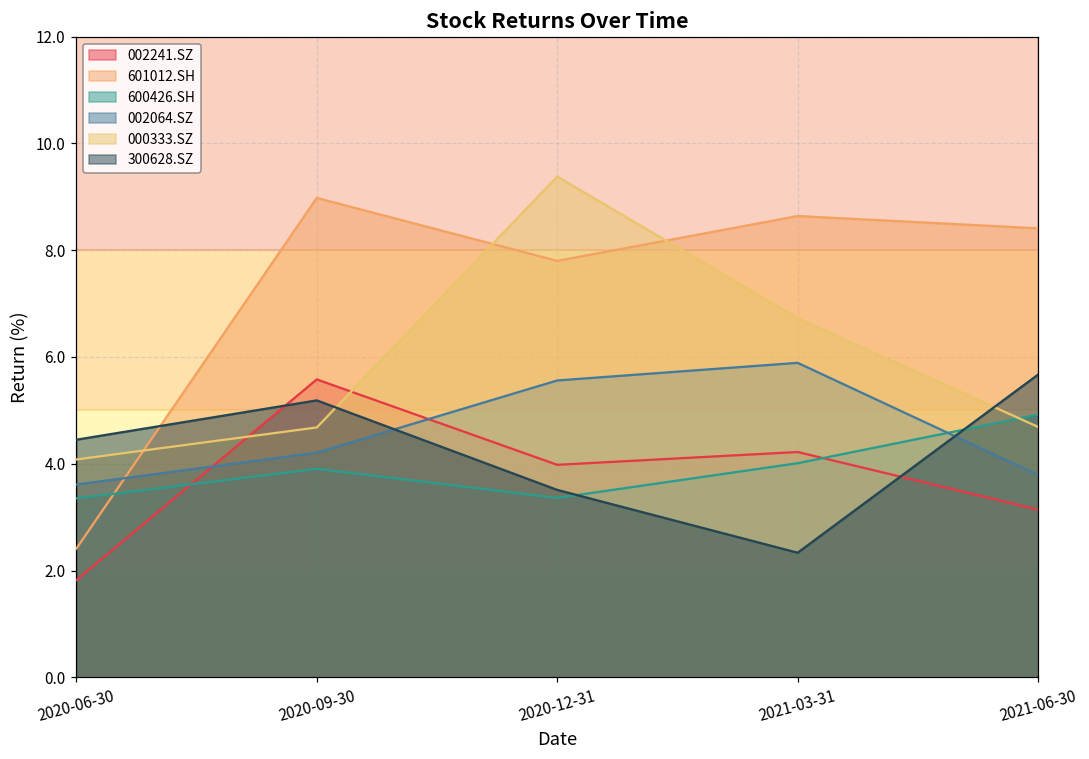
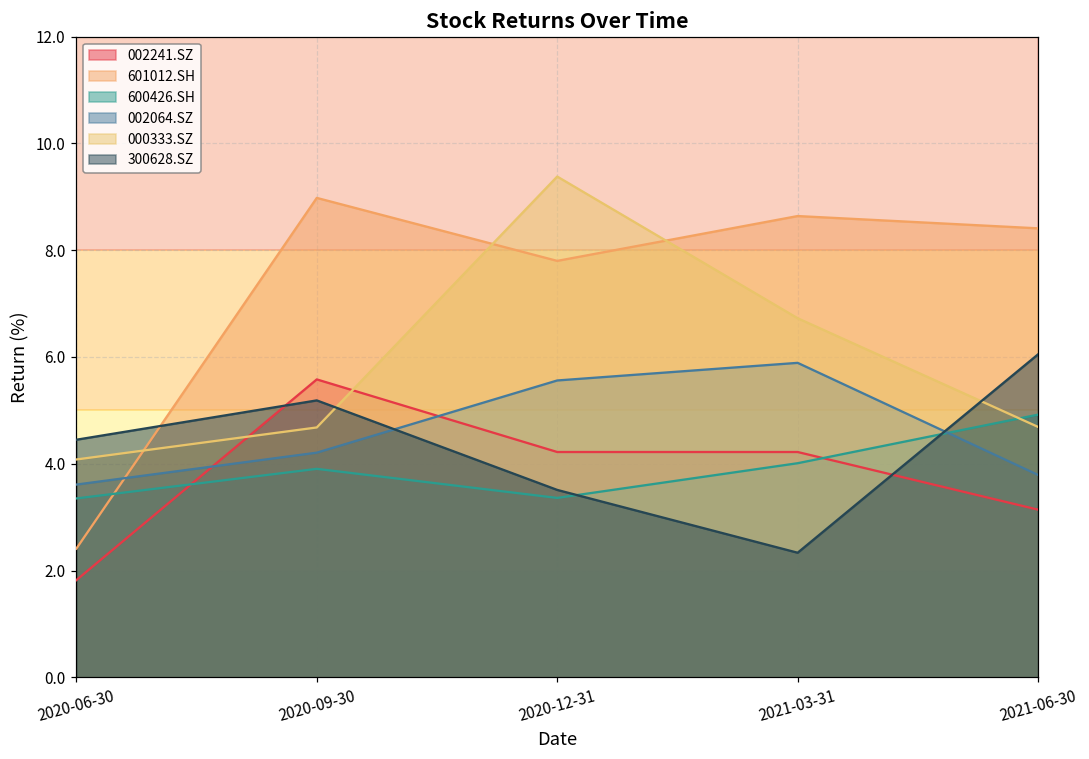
  {
    "002241.SZ": {
      "2020-06-30": 1.8,
      "2020-09-30": 5.6,
-     "2020-12-31": 4.0,
+     "2020-12-31": 4.2,
      "2021-03-31": 4.2,
      "2021-06-30": 3.1
    },
    "300628.SZ": {
      "2020-06-30": 4.5,
      "2020-09-30": 5.2,
      "2020-12-31": 3.5,
      "2021-03-31": 2.3,
-     "2021-06-30": 5.7
+     "2021-06-30": 6.1
    }
  }
